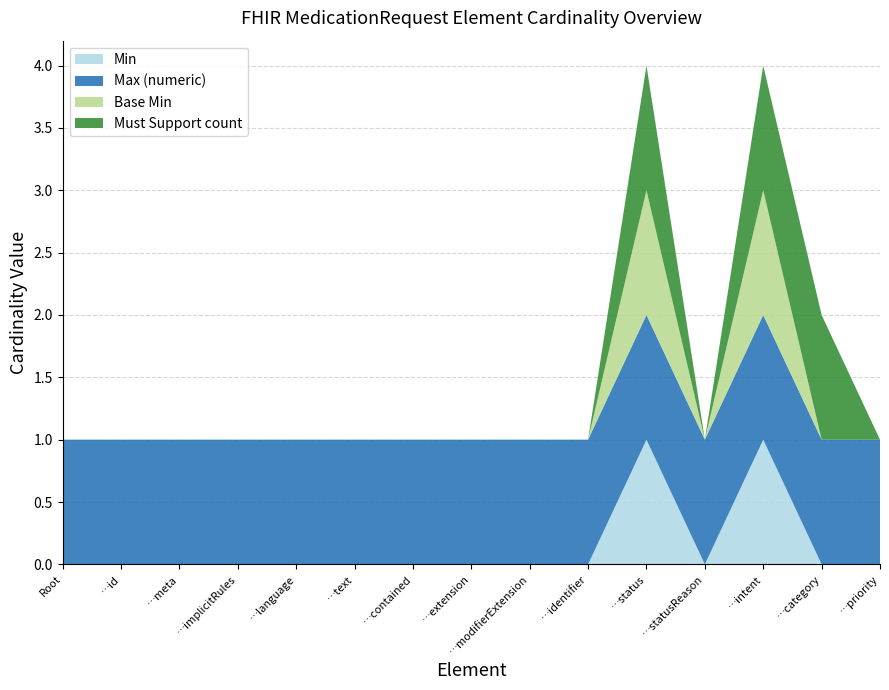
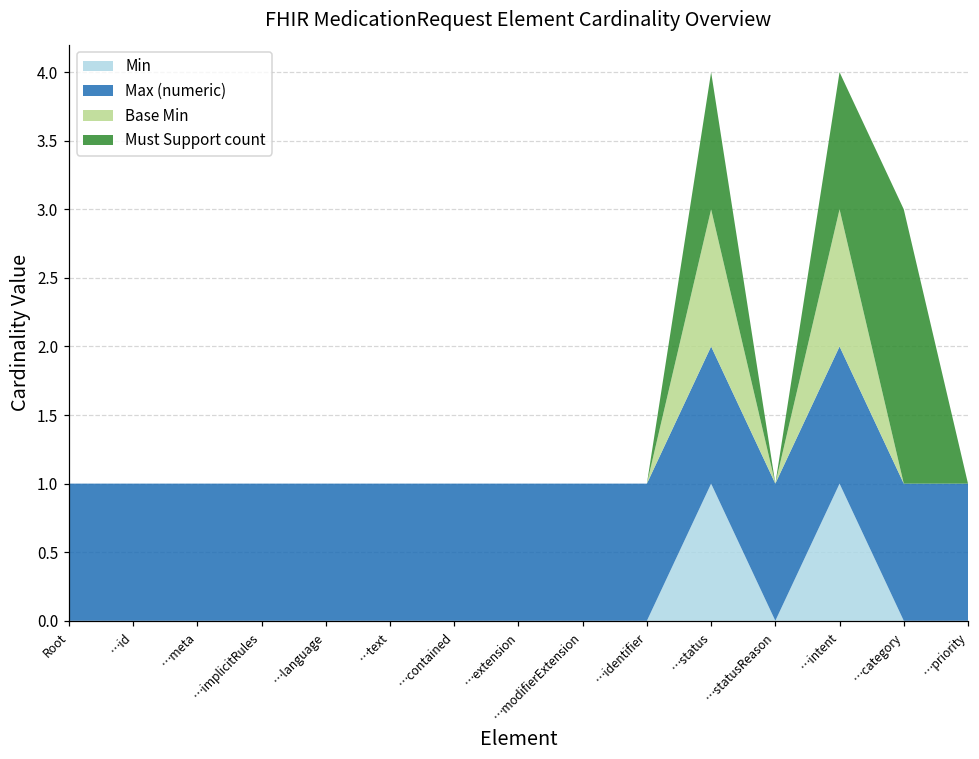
  {
    "Min": {
      "Root": 0,
      "…id": 0,
      "…meta": 0,
      "…implicitRules": 0,
      "…language": 0,
      "…text": 0,
      "…contained": 0,
      "…extension": 0,
      "…modifierExtension": 0,
      "…identifier": 0,
      "…status": 1,
      "…statusReason": 0,
      "…intent": 1,
      "…category": 0,
      "…priority": 0
    },
    "Max (numeric)": {
      "…status": 1,
      "…intent": 1
    },
    "Base Min": {
      "…status": 1,
      "…intent": 1
    },
    "Must Support count": {
      "…status": 1,
      "…intent": 1,
-     "…category": 1
+     "…category": 2
    }
  }
